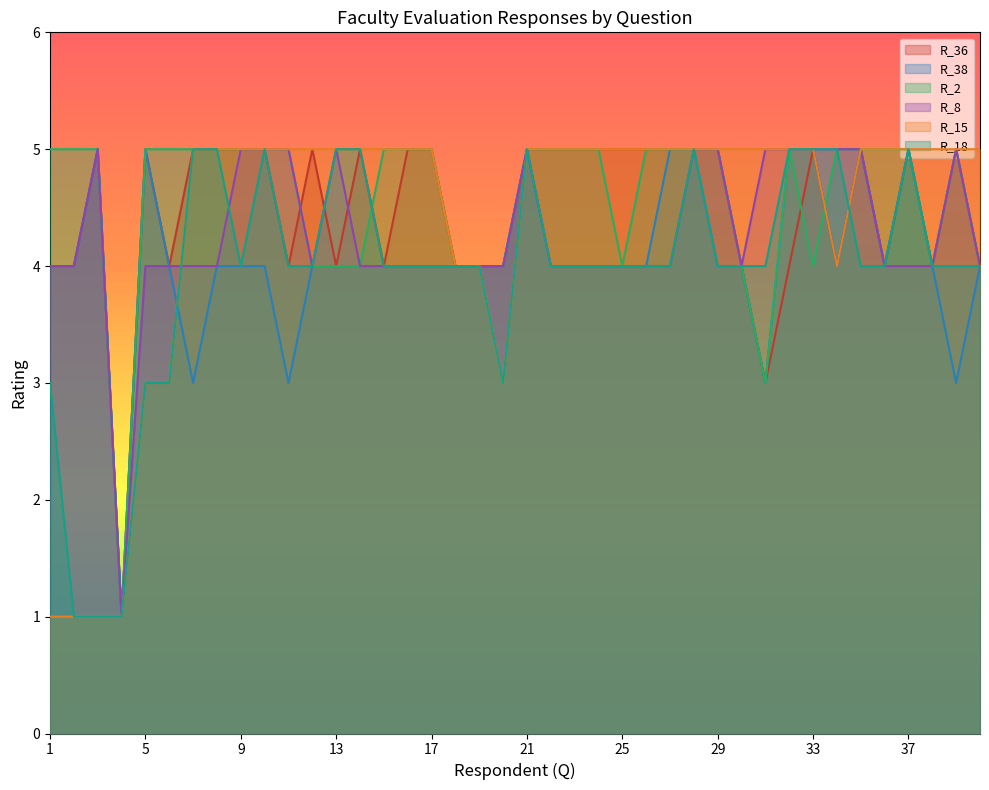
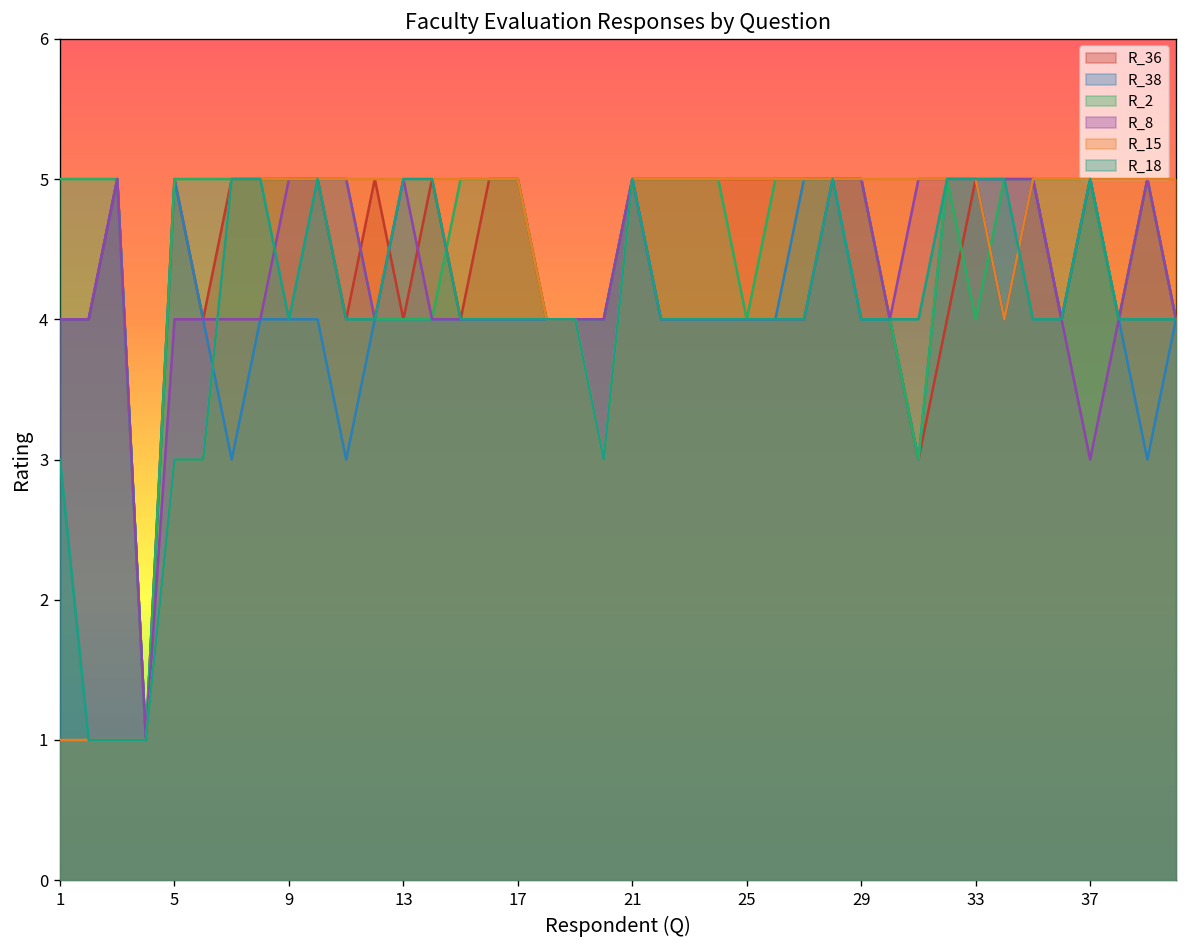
  {
    "R_8": {
      "5": 4,
-     "37": 4
+     "37": 3
    }
  }
